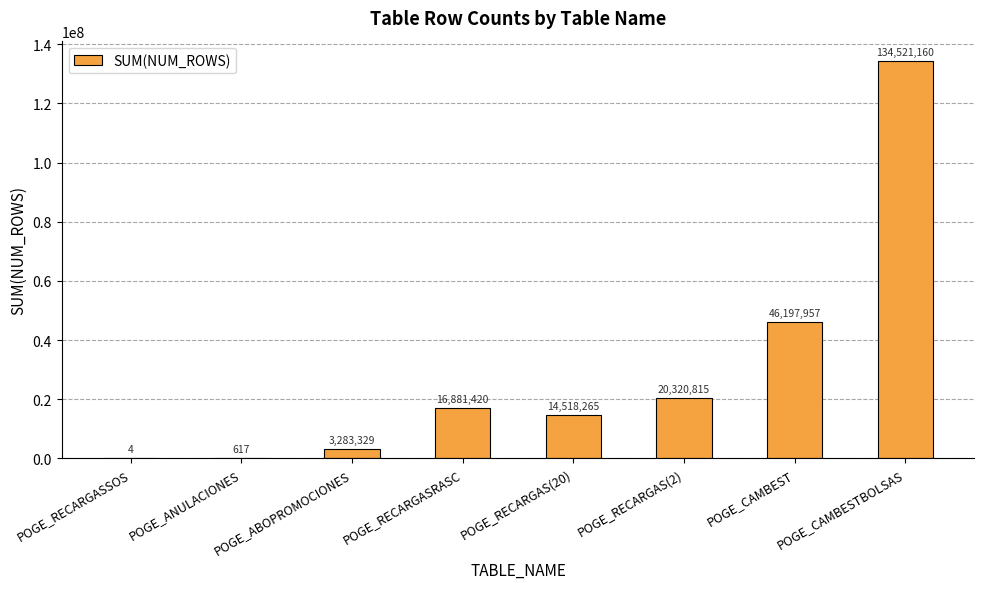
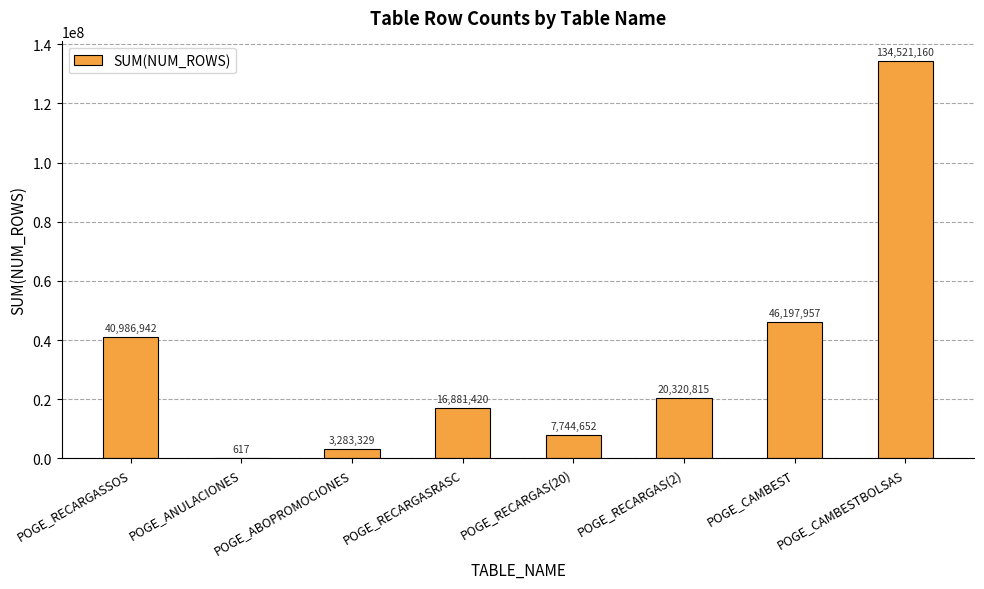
  {
-   "POGE_RECARGASSOS": "4",
+   "POGE_RECARGASSOS": "40,986,942",
    "POGE_ANULACIONES": "617",
    "POGE_ABOPROMOCIONES": "3,283,329",
    "POGE_RECARGASRASC": "16,881,420",
-   "POGE_RECARGAS(20)": "14,518,265",
+   "POGE_RECARGAS(20)": "7,744,652",
    "POGE_RECARGAS(2)": "20,320,815",
    "POGE_CAMBEST": "46,197,957",
    "POGE_CAMBESTBOLSAS": "134,521,160"
  }
